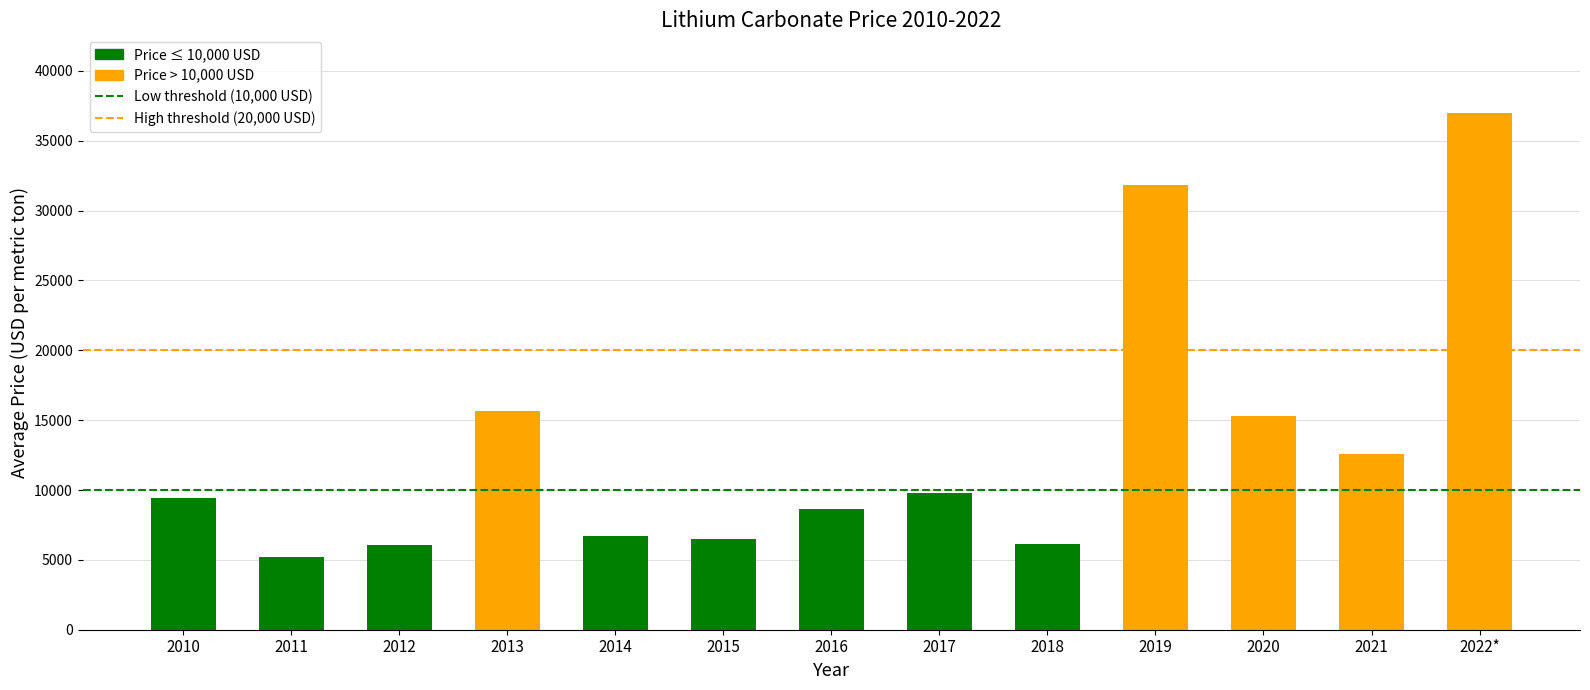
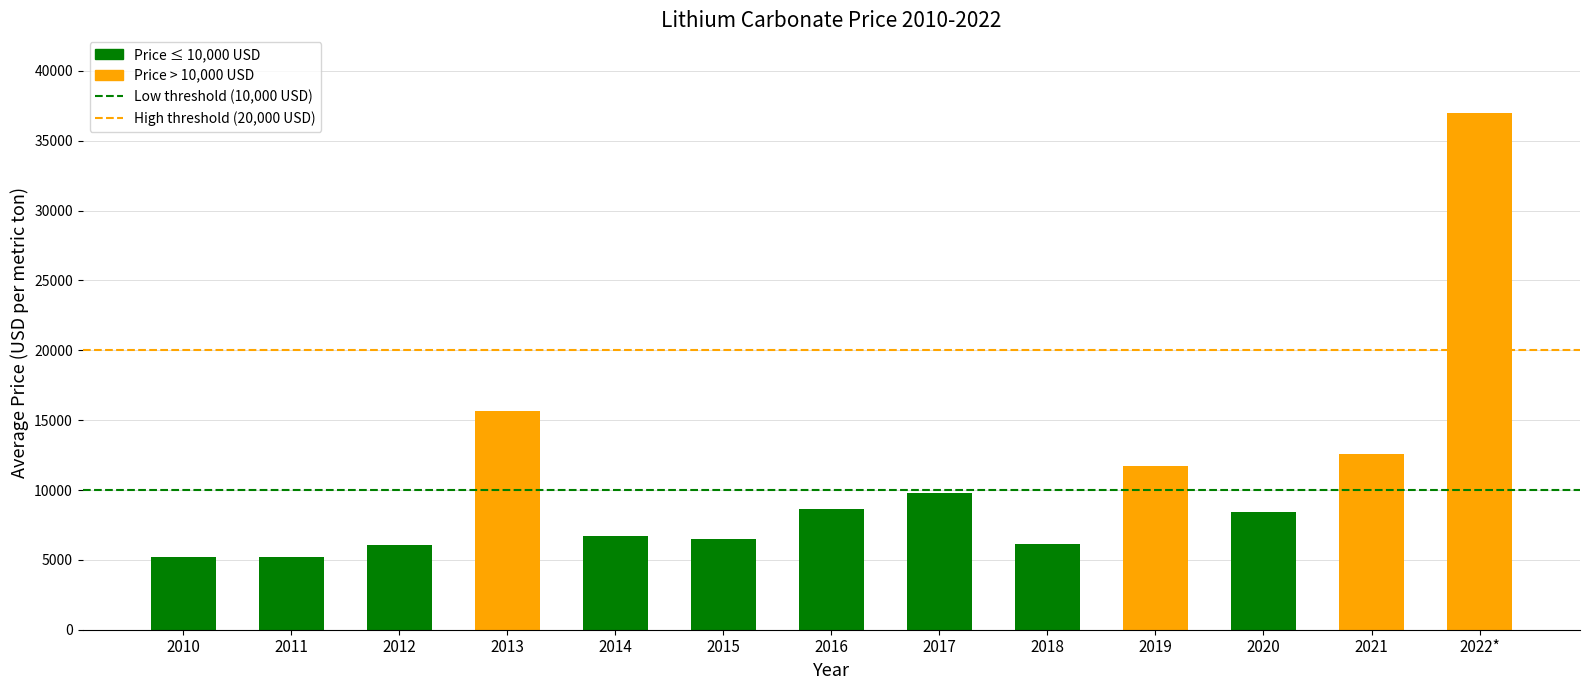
  {
-   "2010": 9400,
+   "2010": 5200,
    "2011": 5200,
    "2012": 6100,
    "2013": 15600,
    "2014": 6700,
    "2015": 6500,
    "2016": 8700,
    "2017": 9800,
    "2018": 6100,
-   "2019": 31900,
-   "2020": 15300,
+   "2019": 11700,
+   "2020": 8400,
    "2021": 12600,
    "2022*": 37000
  }
